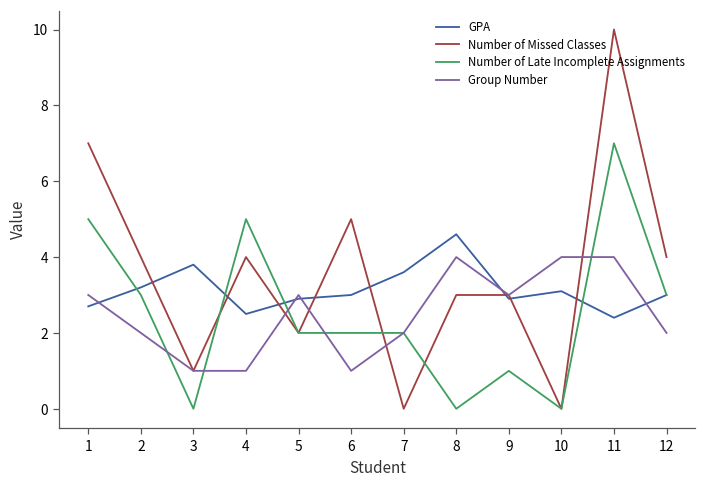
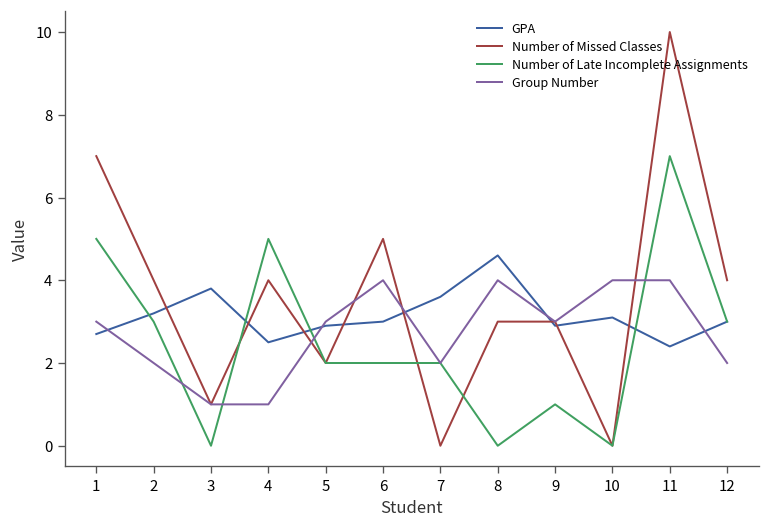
  {
    "GPA": {
      "1": 2.7,
      "2": 3.2,
      "3": 3.8,
      "4": 2.5,
      "5": 2.9,
      "6": 3,
      "7": 3.6,
      "8": 4.6,
      "9": 2.9,
      "10": 3.1,
      "11": 2.4
    },
    "Number of Missed Classes": {
      "1": 7,
      "2": 4,
      "4": 4,
      "6": 5,
      "7": 0,
      "8": 3,
      "11": 10,
      "12": 4
    },
    "Number of Late Incomplete Assignments": {
      "1": 5,
      "2": 3,
      "3": 0,
      "4": 5,
      "6": 2,
      "8": 0,
      "9": 1,
      "11": 7
    },
    "Group Number": {
      "1": 3,
      "2": 2,
      "4": 1,
      "5": 3,
-     "6": 1,
+     "6": 4,
      "8": 4,
      "10": 4,
      "11": 4,
      "12": 2
    }
  }
